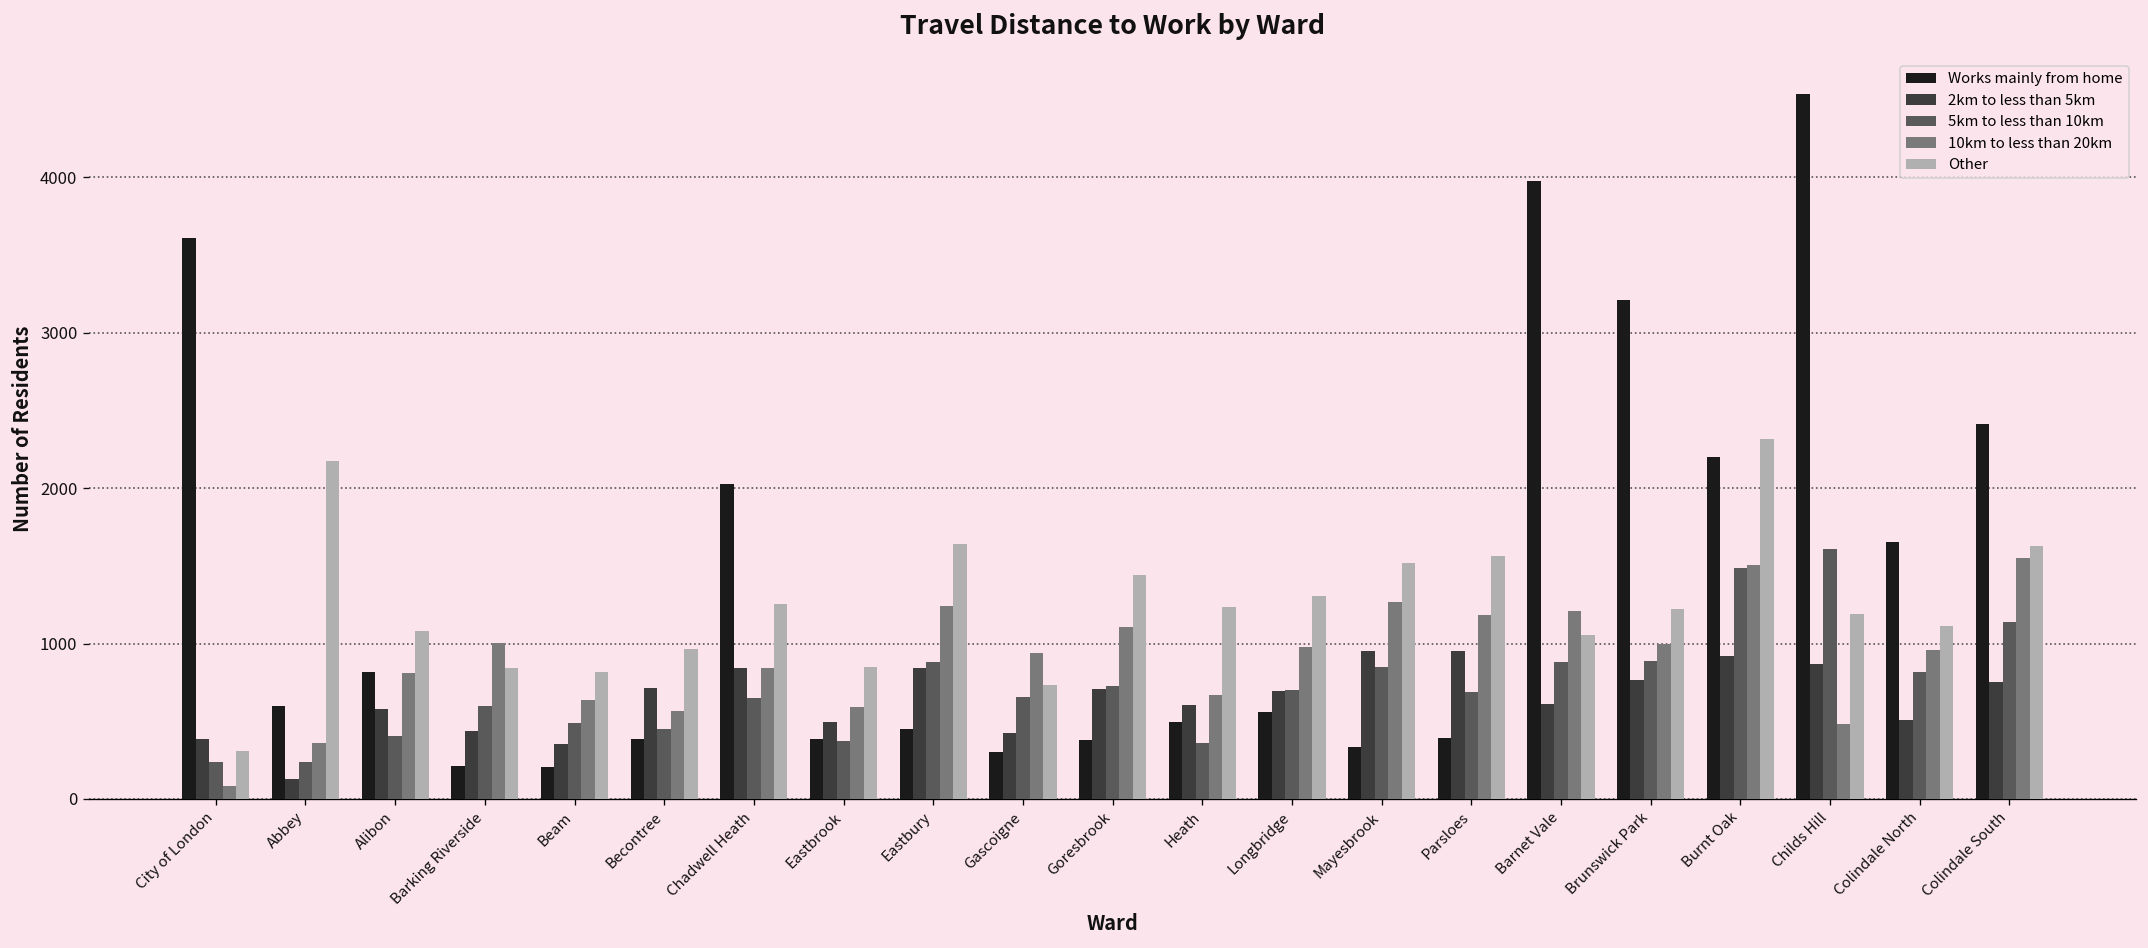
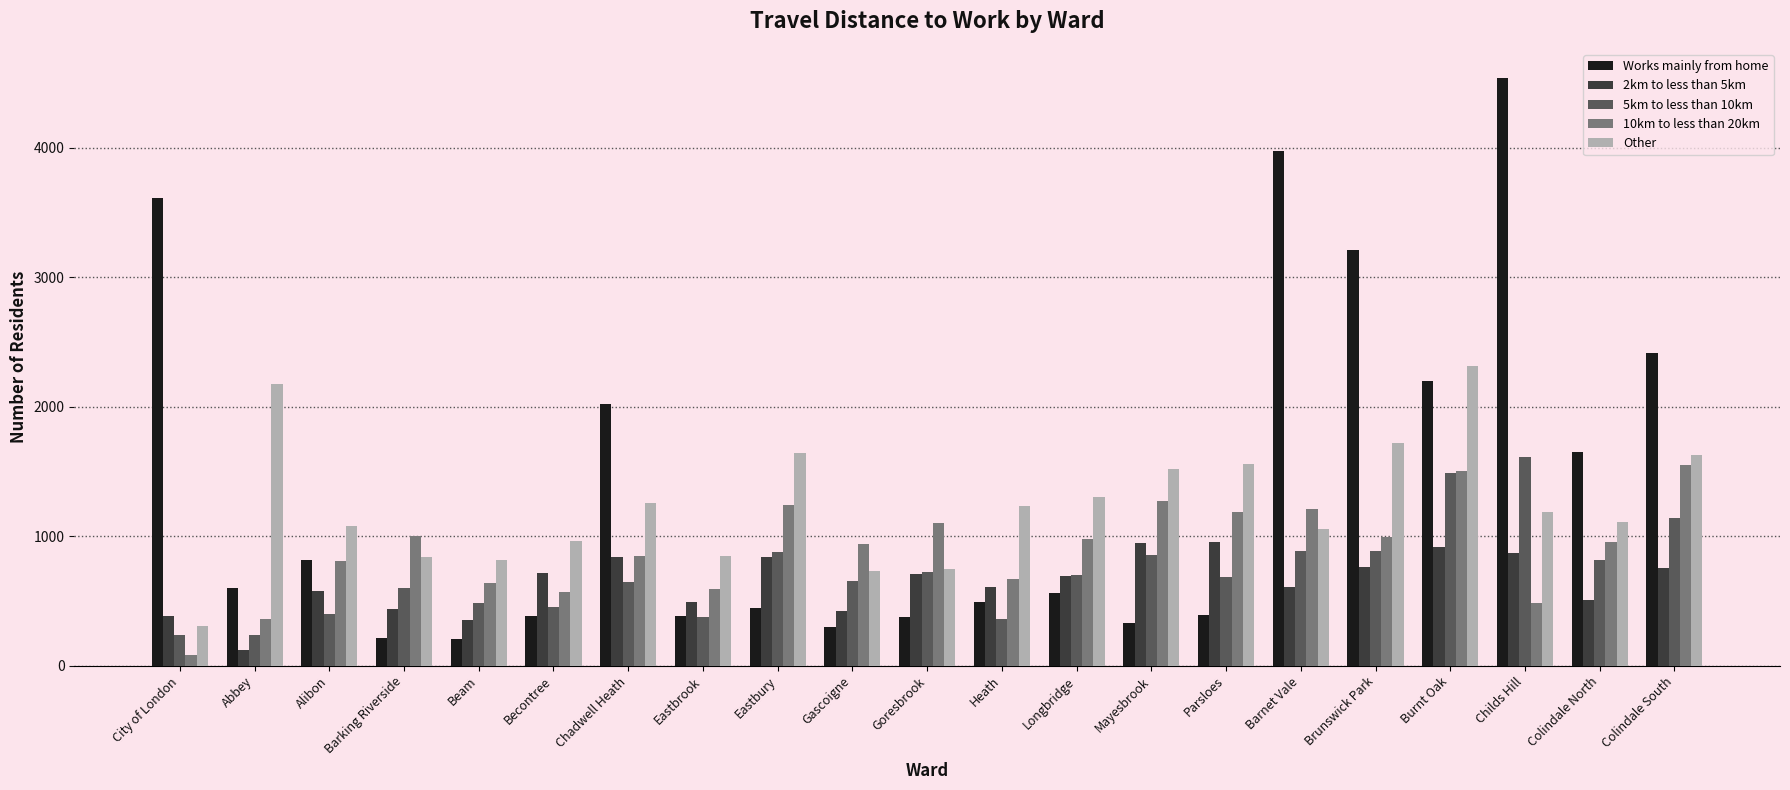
  {
    "Works mainly from home": {
      "City of London": 3610,
      "Abbey": 600,
      "Alibon": 820,
      "Barking Riverside": 210,
      "Beam": 200,
      "Becontree": 390,
      "Chadwell Heath": 2020,
      "Eastbrook": 390,
      "Eastbury": 450,
      "Gascoigne": 300,
      "Goresbrook": 380,
      "Heath": 500,
      "Longbridge": 560,
      "Mayesbrook": 330,
      "Parsloes": 390,
      "Barnet Vale": 3980,
      "Brunswick Park": 3210,
      "Burnt Oak": 2200,
      "Childs Hill": 4540,
      "Colindale North": 1650,
      "Colindale South": 2410
    },
    "Other": {
      "City of London": 310,
      "Abbey": 2180,
      "Alibon": 1080,
      "Barking Riverside": 840,
      "Beam": 810,
      "Becontree": 960,
      "Chadwell Heath": 1250,
      "Eastbrook": 850,
      "Eastbury": 1640,
      "Gascoigne": 730,
-     "Goresbrook": 1440,
+     "Goresbrook": 750,
      "Heath": 1230,
      "Longbridge": 1310,
      "Mayesbrook": 1520,
      "Parsloes": 1560,
      "Barnet Vale": 1060,
-     "Brunswick Park": 1220,
+     "Brunswick Park": 1720,
      "Burnt Oak": 2320,
      "Childs Hill": 1190,
      "Colindale North": 1110,
      "Colindale South": 1630
    }
  }
